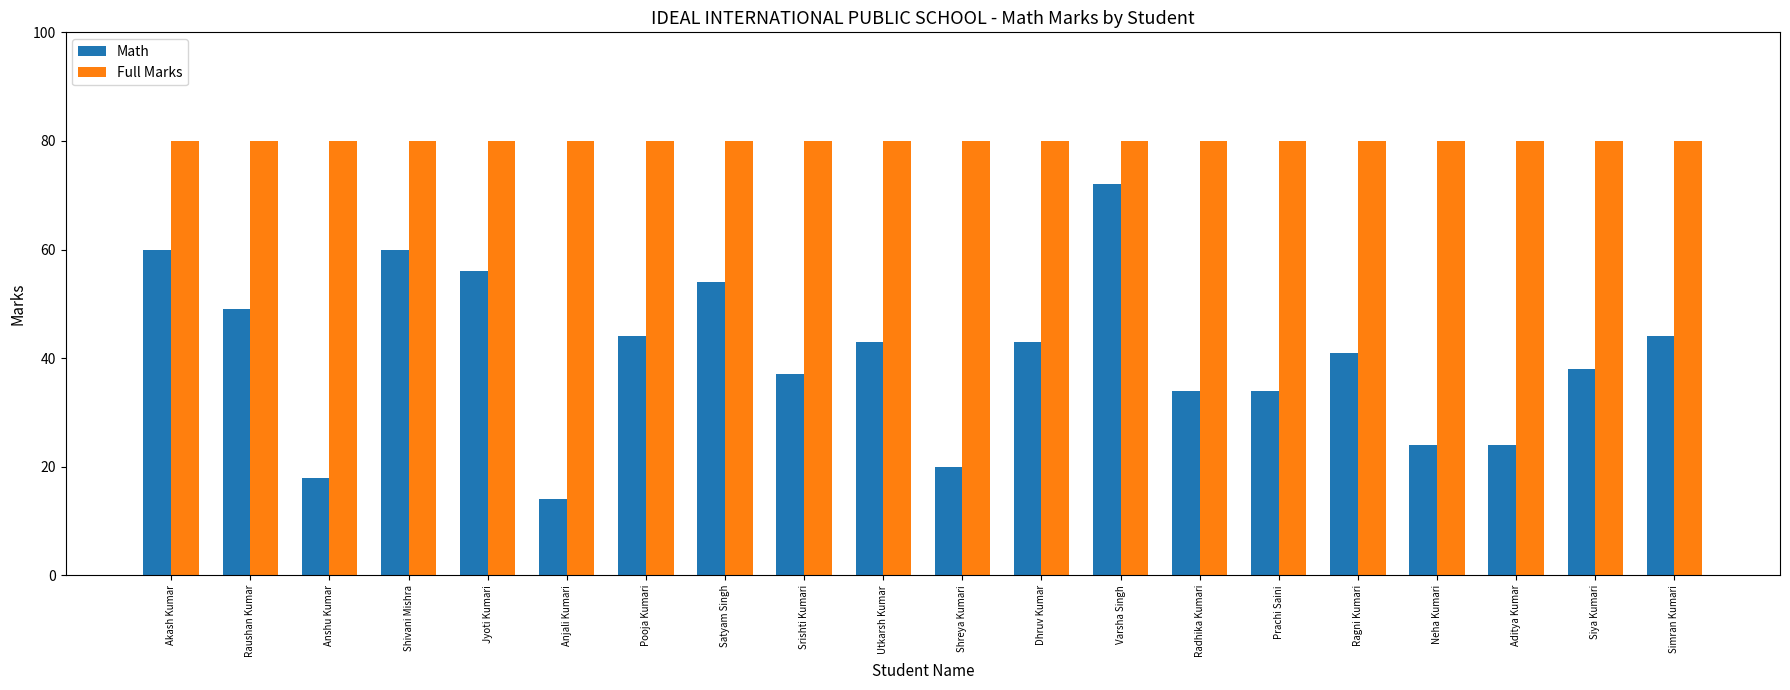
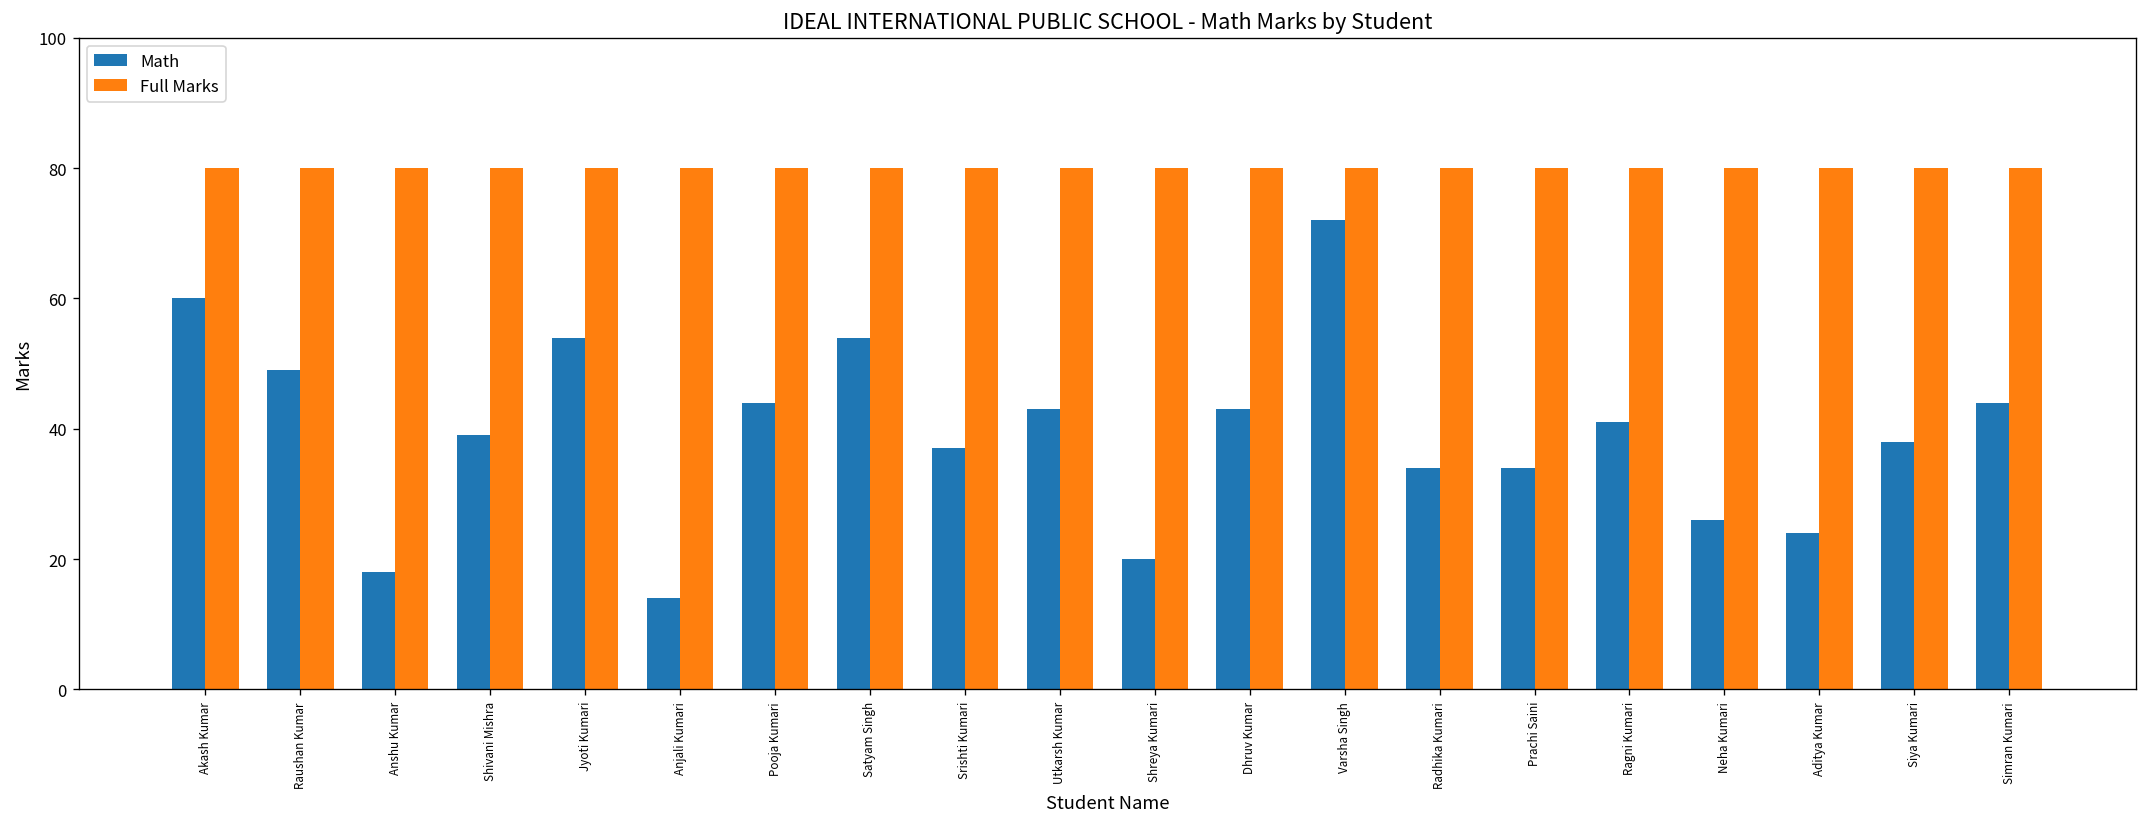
  {
    "Math": {
      "Akash Kumar": 60,
      "Raushan Kumar": 49,
      "Anshu Kumar": 18,
-     "Shivani Mishra": 60,
-     "Jyoti Kumari": 56,
+     "Shivani Mishra": 39,
+     "Jyoti Kumari": 54,
      "Anjali Kumari": 14,
      "Pooja Kumari": 44,
      "Satyam Singh": 54,
      "Srishti Kumari": 37,
      "Utkarsh Kumar": 43,
      "Shreya Kumari": 20,
      "Dhruv Kumar": 43,
      "Varsha Singh": 72,
      "Radhika Kumari": 34,
      "Prachi Saini": 34,
      "Ragni Kumari": 41,
-     "Neha Kumari": 24,
+     "Neha Kumari": 26,
      "Aditya Kumar": 24,
      "Siya Kumari": 38,
      "Simran Kumari": 44
    },
    "Full Marks": {
      "Akash Kumar": 80,
      "Raushan Kumar": 80,
      "Anshu Kumar": 80,
      "Shivani Mishra": 80,
      "Jyoti Kumari": 80,
      "Anjali Kumari": 80,
      "Pooja Kumari": 80,
      "Satyam Singh": 80,
      "Srishti Kumari": 80,
      "Utkarsh Kumar": 80,
      "Shreya Kumari": 80,
      "Dhruv Kumar": 80,
      "Varsha Singh": 80,
      "Radhika Kumari": 80,
      "Prachi Saini": 80,
      "Ragni Kumari": 80,
      "Neha Kumari": 80,
      "Aditya Kumar": 80,
      "Siya Kumari": 80,
      "Simran Kumari": 80
    }
  }
